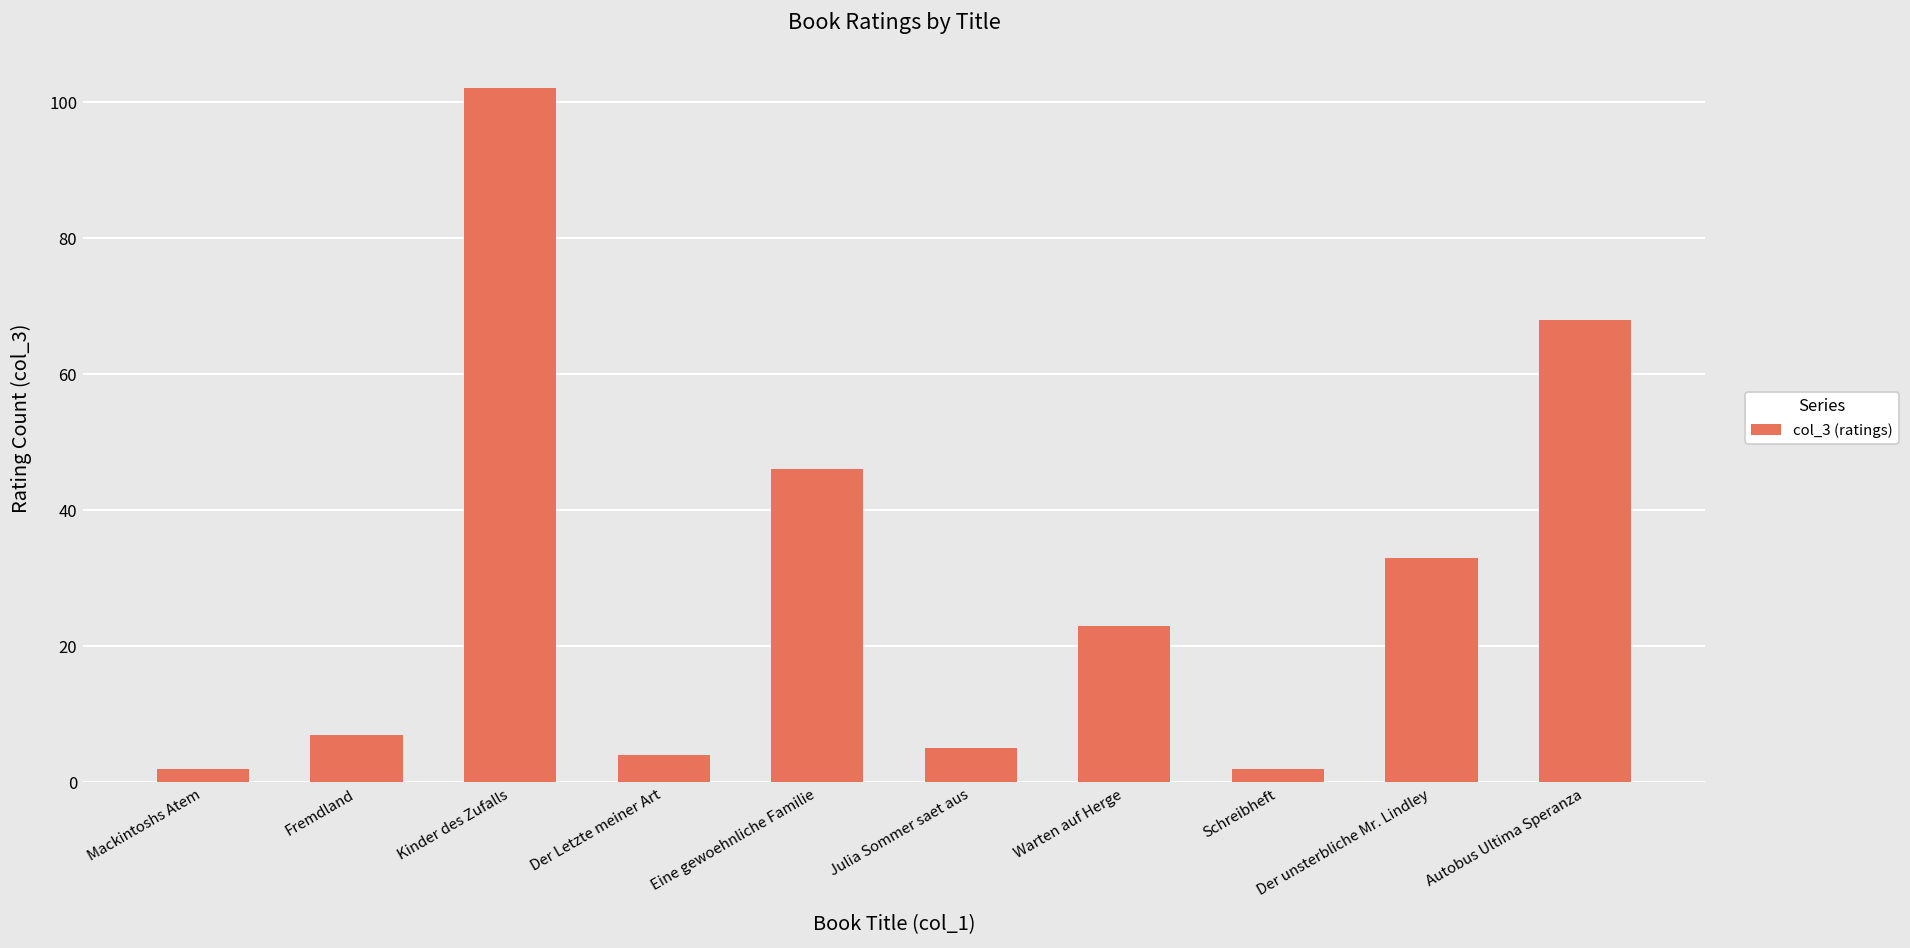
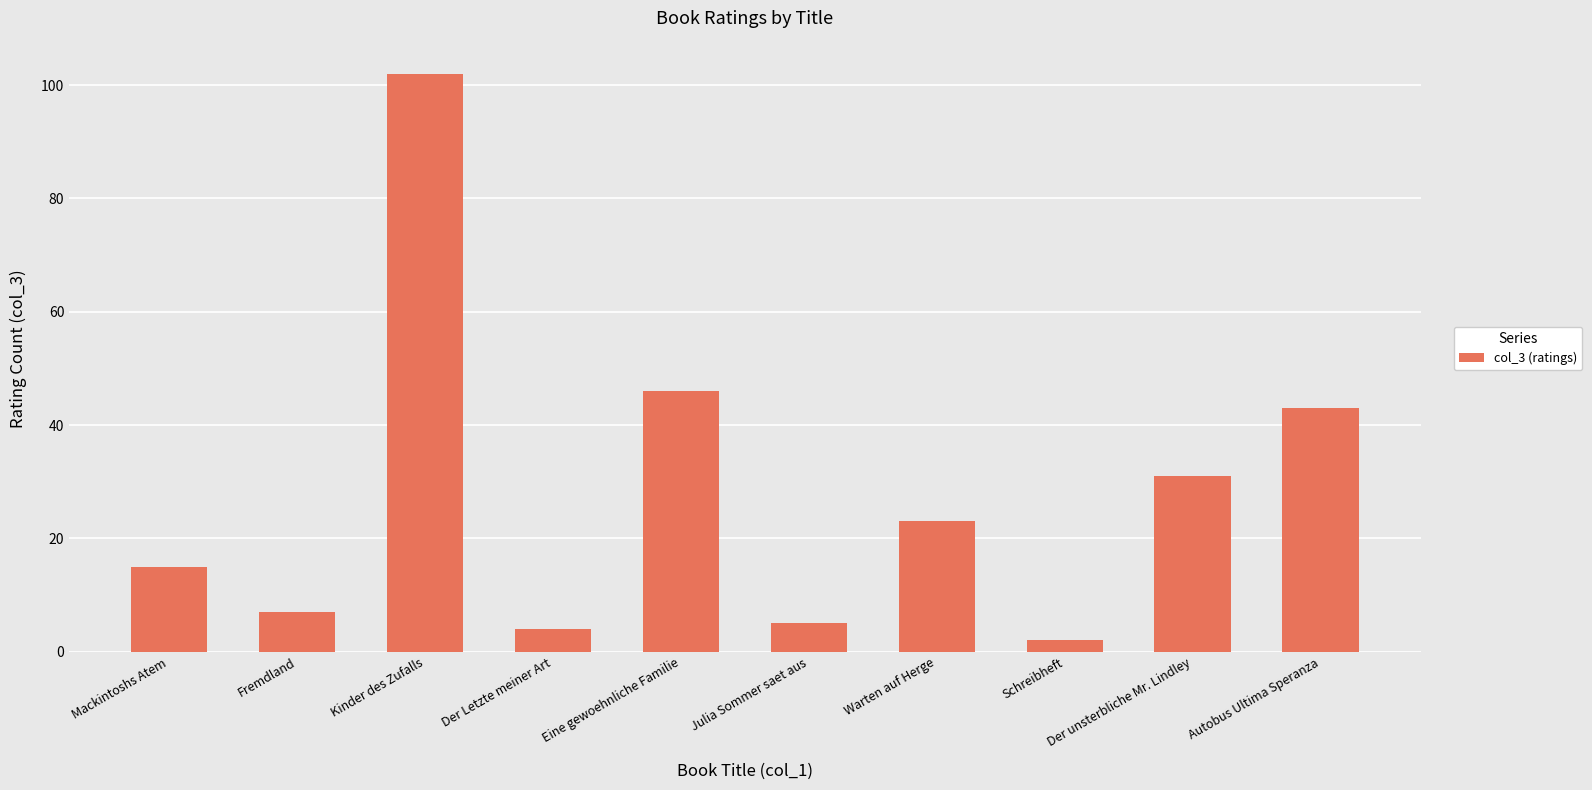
  {
-   "Mackintoshs Atem": 2,
+   "Mackintoshs Atem": 15,
    "Fremdland": 7,
    "Kinder des Zufalls": 102,
    "Der Letzte meiner Art": 4,
    "Eine gewoehnliche Familie": 46,
    "Julia Sommer saet aus": 5,
    "Warten auf Herge": 23,
    "Schreibheft": 2,
-   "Der unsterbliche Mr. Lindley": 33,
-   "Autobus Ultima Speranza": 68
+   "Der unsterbliche Mr. Lindley": 31,
+   "Autobus Ultima Speranza": 43
  }
